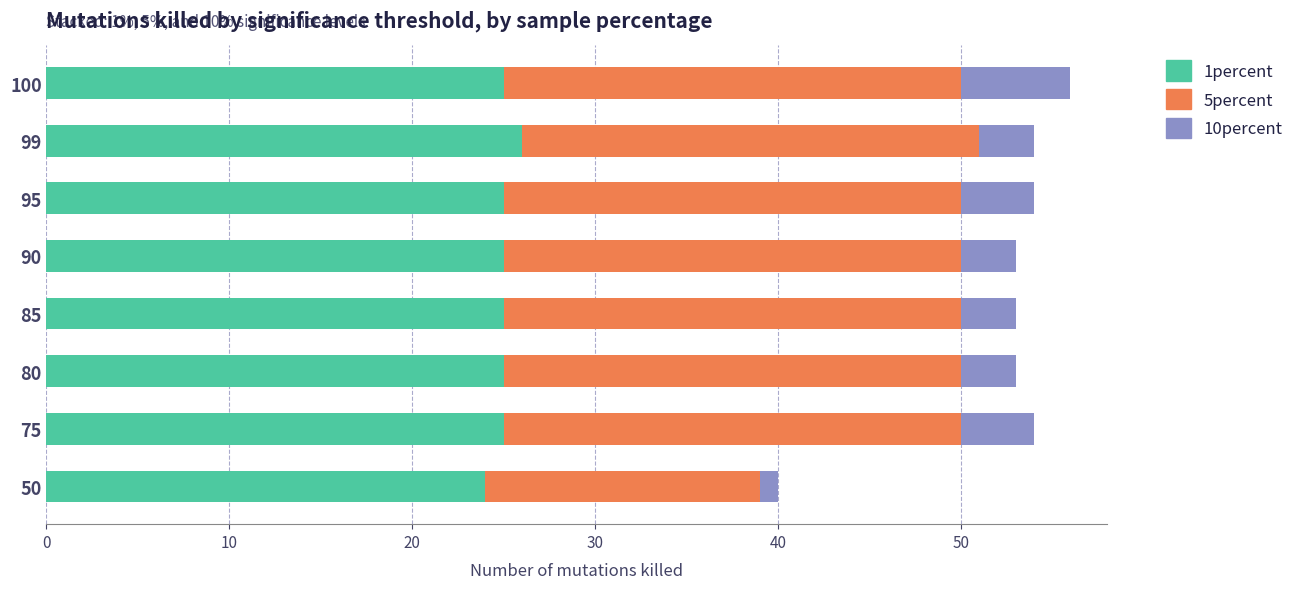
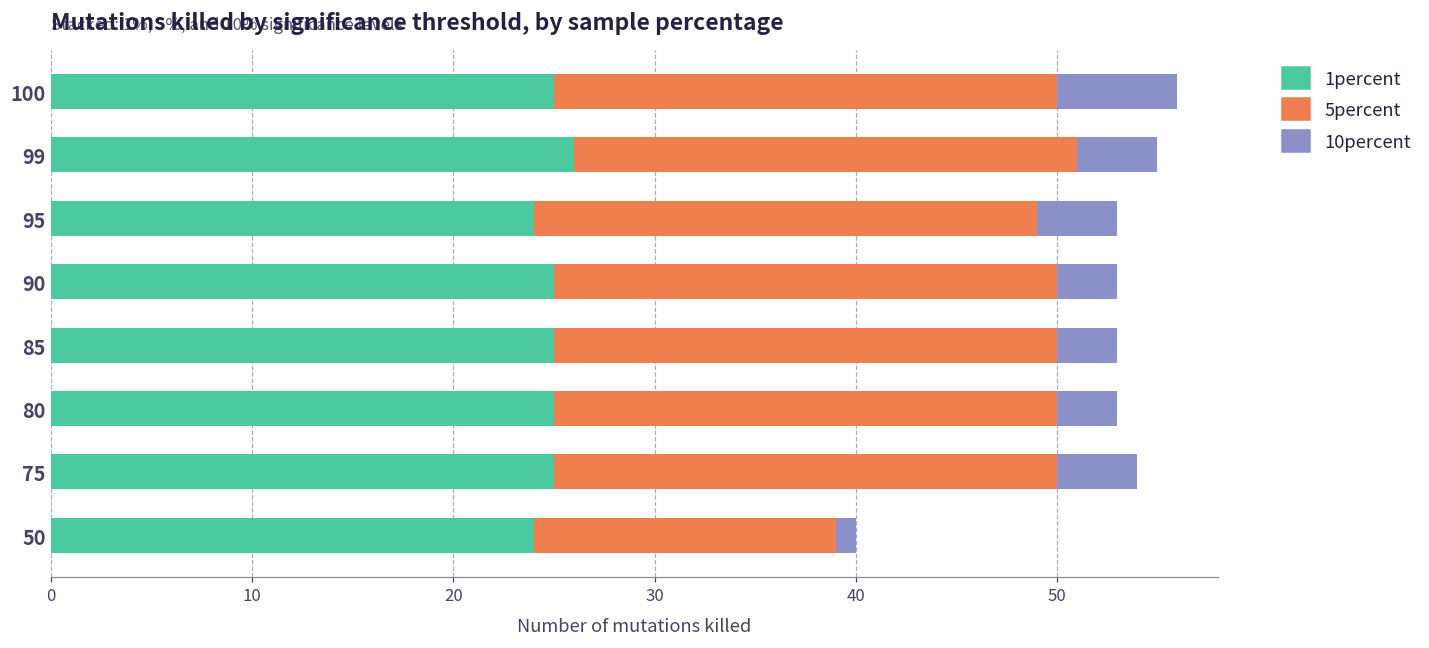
  {
    "1percent": {
      "100": 25,
      "99": 26,
-     "95": 25,
+     "95": 24,
      "90": 25,
      "85": 25,
      "80": 25,
      "75": 25,
      "50": 24
    },
    "5percent": {
      "100": 25,
      "99": 25,
      "95": 25,
      "90": 25,
      "85": 25,
      "80": 25,
      "75": 25,
      "50": 15
    },
    "10percent": {
      "100": 6,
-     "99": 3,
+     "99": 4,
      "95": 4,
      "90": 3,
      "85": 3,
      "80": 3,
      "75": 4,
      "50": 1
    }
  }
